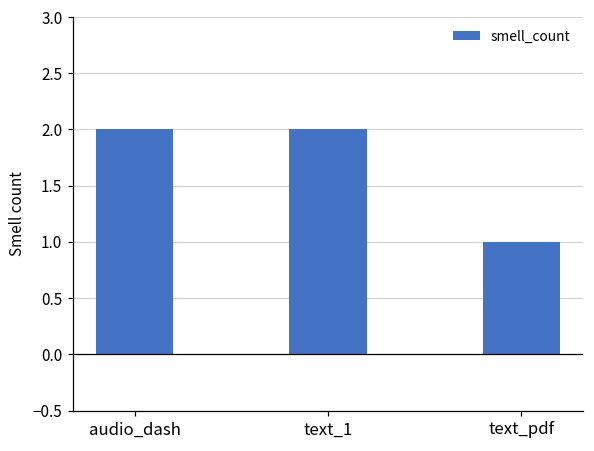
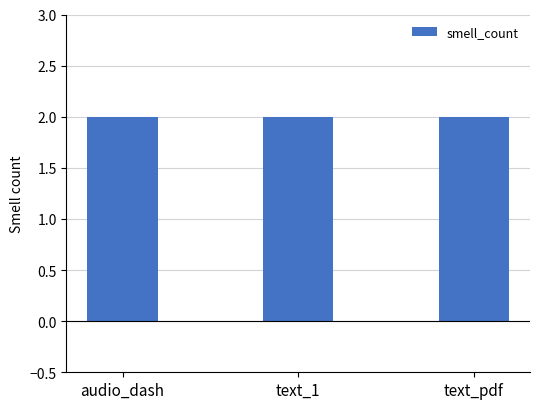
  {
    "audio_dash": 2,
    "text_1": 2,
-   "text_pdf": 1
+   "text_pdf": 2
  }
